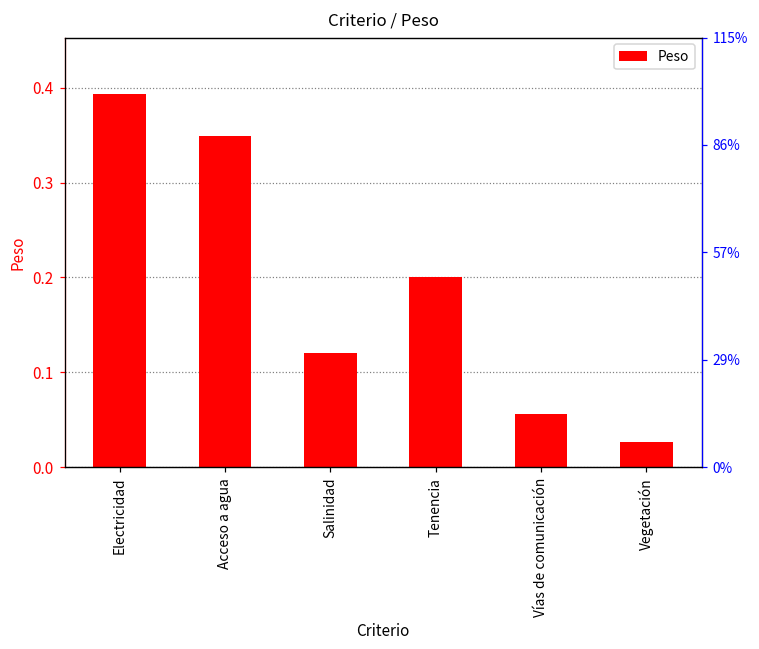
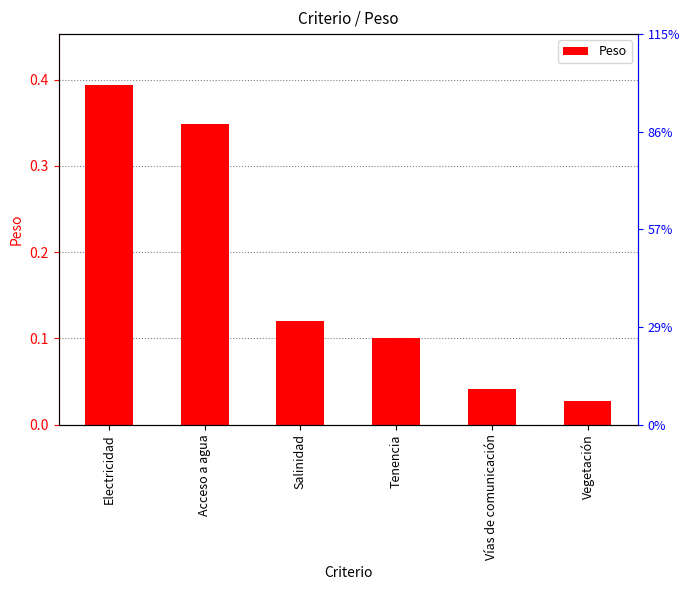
  {
    "Electricidad": 0.39,
    "Acceso a agua": 0.35,
    "Salinidad": 0.12,
-   "Tenencia": 0.2,
-   "Vías de comunicación": 0.06,
+   "Tenencia": 0.1,
+   "Vías de comunicación": 0.04,
    "Vegetación": 0.03
  }
